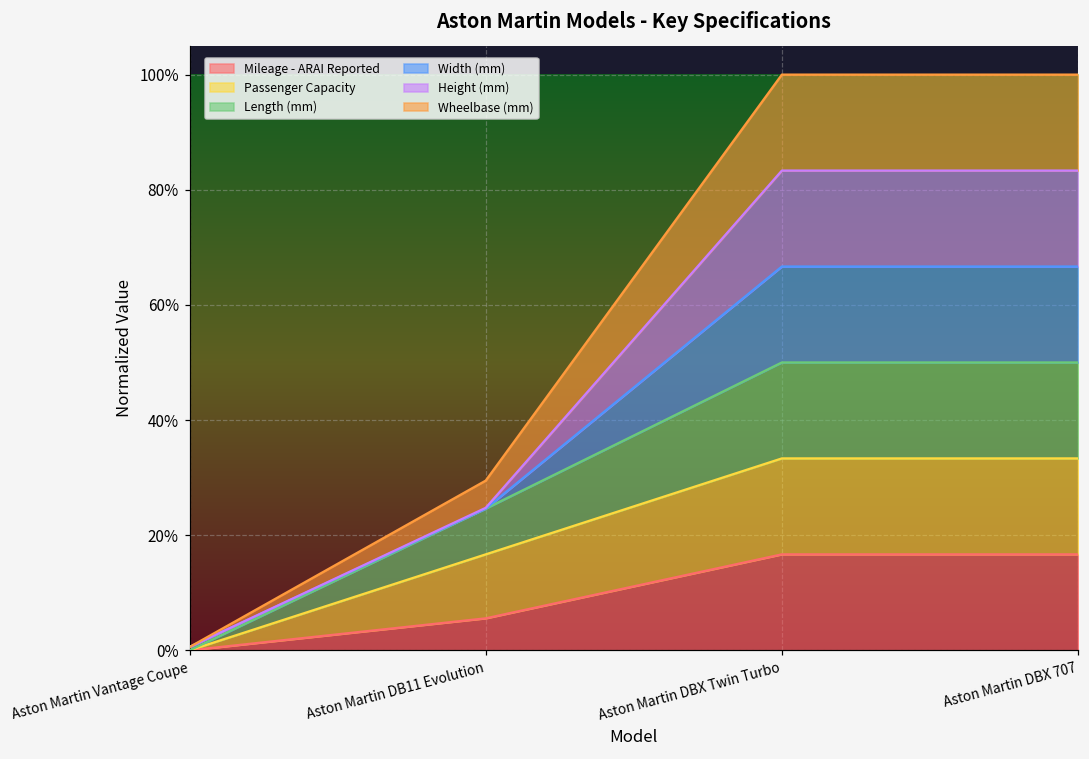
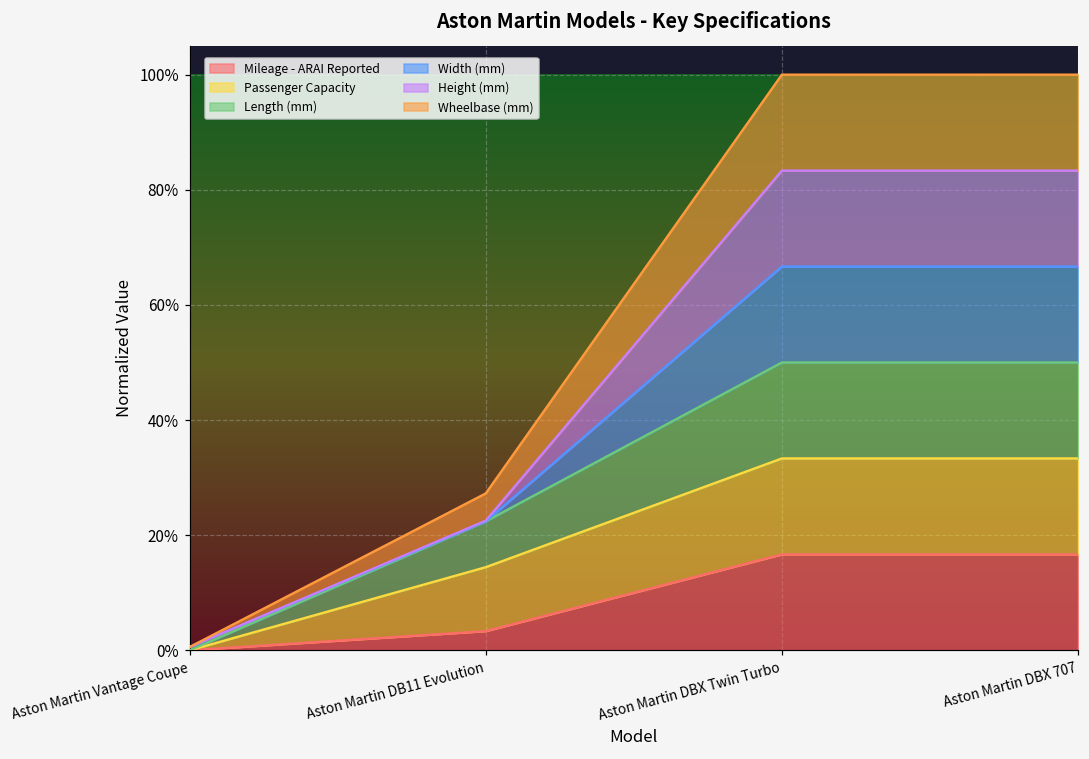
  {
    "Mileage - ARAI Reported": {
-     "Aston Martin DB11 Evolution": "6%",
+     "Aston Martin DB11 Evolution": "3%",
      "Aston Martin DBX Twin Turbo": "17%",
      "Aston Martin DBX 707": "17%"
    },
    "Length (mm)": {
      "Aston Martin DBX Twin Turbo": "17%",
      "Aston Martin DBX 707": "17%"
    },
    "Width (mm)": {
      "Aston Martin DBX Twin Turbo": "17%",
      "Aston Martin DBX 707": "17%"
    },
    "Height (mm)": {
      "Aston Martin DBX Twin Turbo": "17%",
      "Aston Martin DBX 707": "17%"
    }
  }
